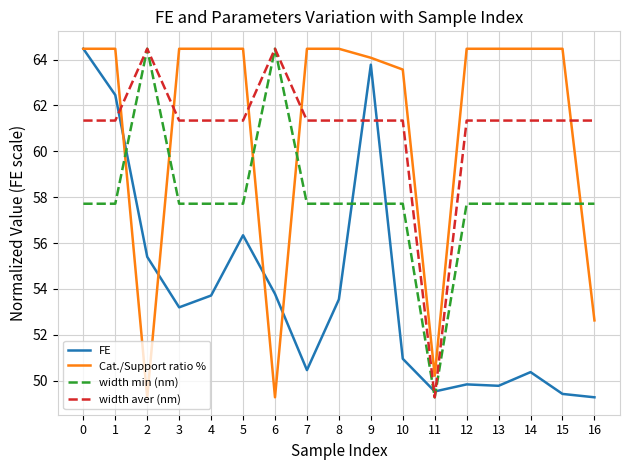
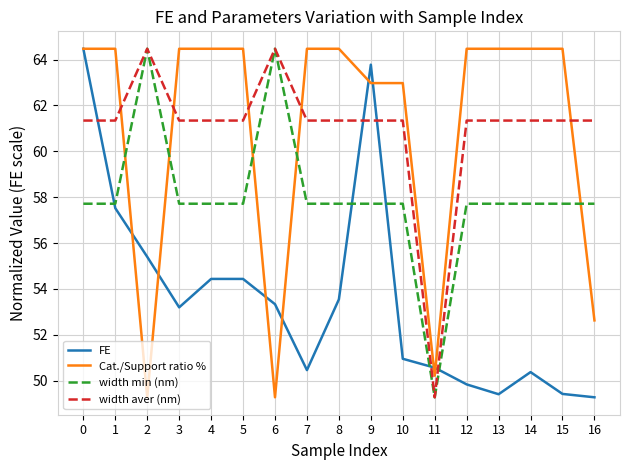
  {
    "FE": {
-     "1": 62.5,
+     "1": 57.5,
      "2": 55.4,
      "3": 53.2,
-     "4": 53.7,
-     "5": 56.3,
-     "6": 53.8,
+     "4": 54.4,
+     "5": 54.4,
+     "6": 53.3,
      "7": 50.5,
      "8": 53.5,
      "9": 63.8,
      "10": 51.0,
-     "11": 49.5,
+     "11": 50.6,
      "12": 49.8,
-     "13": 49.8,
+     "13": 49.4,
      "14": 50.4,
      "15": 49.4,
      "16": 49.3
    },
    "Cat./Support ratio %": {
      "1": 64.5,
      "3": 64.5,
      "4": 64.5,
      "5": 64.5,
      "6": 49.3,
      "7": 64.5,
      "8": 64.5,
-     "9": 64.1,
-     "10": 63.6,
+     "9": 63.0,
+     "10": 63.0,
      "11": 50.2,
      "12": 64.5,
      "13": 64.5,
      "14": 64.5,
      "15": 64.5,
      "16": 52.6
    },
    "width min (nm)": {
      "0": 57.7,
      "1": 57.7,
      "3": 57.7,
      "4": 57.7,
      "5": 57.7,
      "7": 57.7,
      "8": 57.7,
      "9": 57.7,
      "10": 57.7,
      "12": 57.7,
      "13": 57.7,
      "14": 57.7,
      "15": 57.7,
      "16": 57.7
    },
    "width aver (nm)": {
      "0": 61.3,
      "1": 61.3,
      "3": 61.3,
      "4": 61.3,
      "5": 61.3,
      "7": 61.3,
      "8": 61.3,
      "9": 61.3,
      "10": 61.3,
      "12": 61.3,
      "13": 61.3,
      "14": 61.3,
      "15": 61.3,
      "16": 61.3
    }
  }
